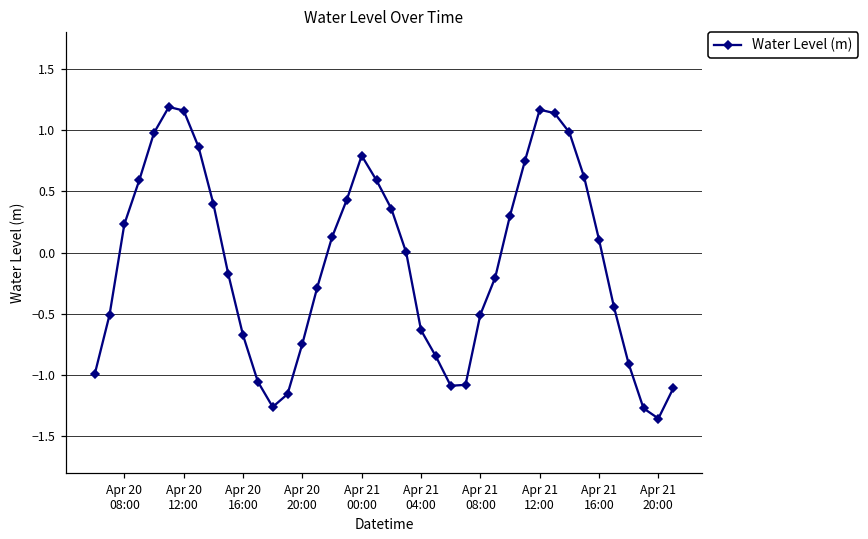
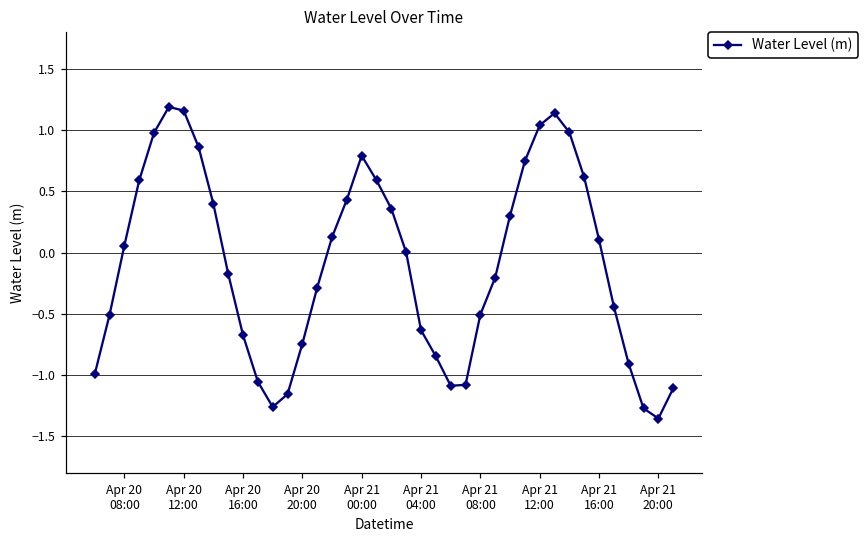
  {
-   "Apr 20 08:00": 0.23,
+   "Apr 20 08:00": 0.06,
    "Apr 20 12:00": 1.16,
    "Apr 20 16:00": -0.67,
    "Apr 20 20:00": -0.74,
    "Apr 21 00:00": 0.79,
    "Apr 21 04:00": -0.63,
    "Apr 21 08:00": -0.50,
-   "Apr 21 12:00": 1.17,
+   "Apr 21 12:00": 1.04,
    "Apr 21 16:00": 0.11,
    "Apr 21 20:00": -1.35
  }
